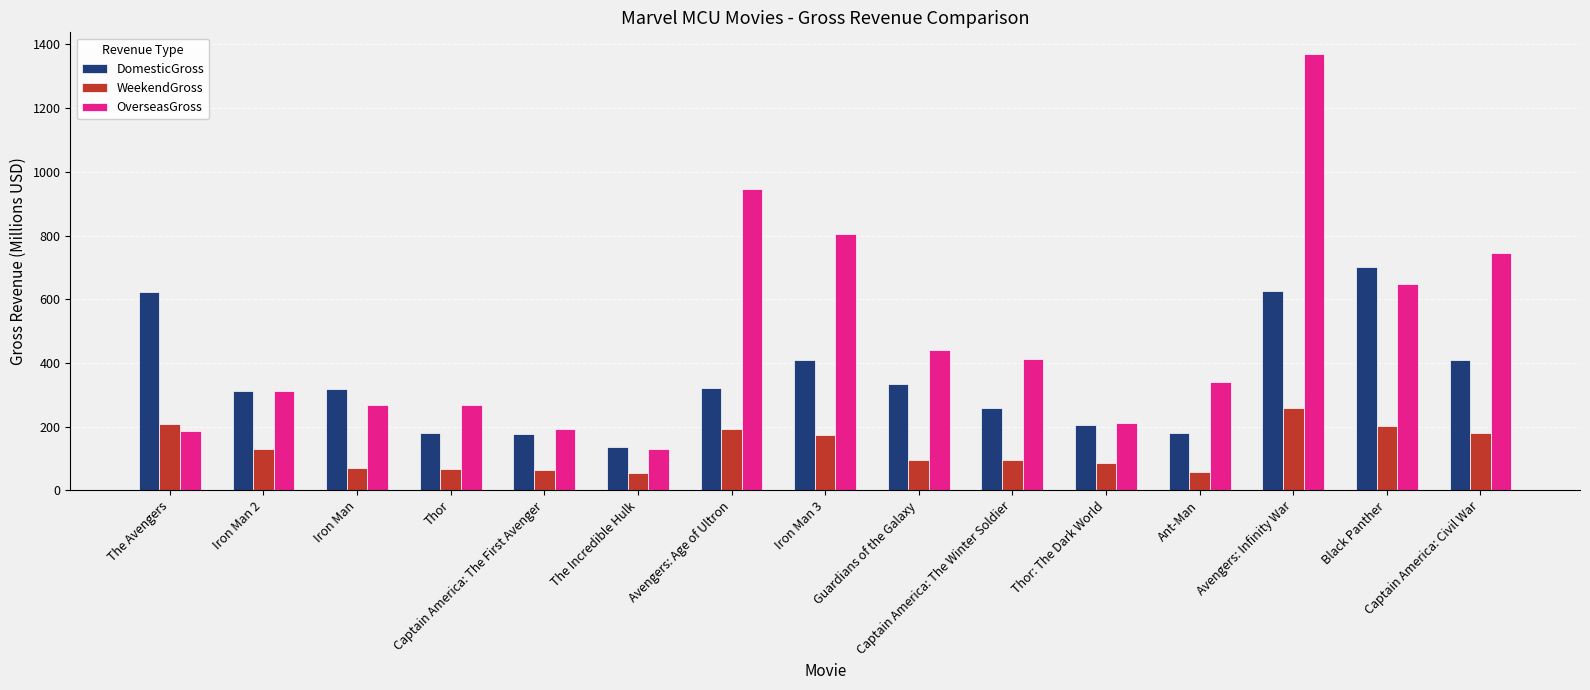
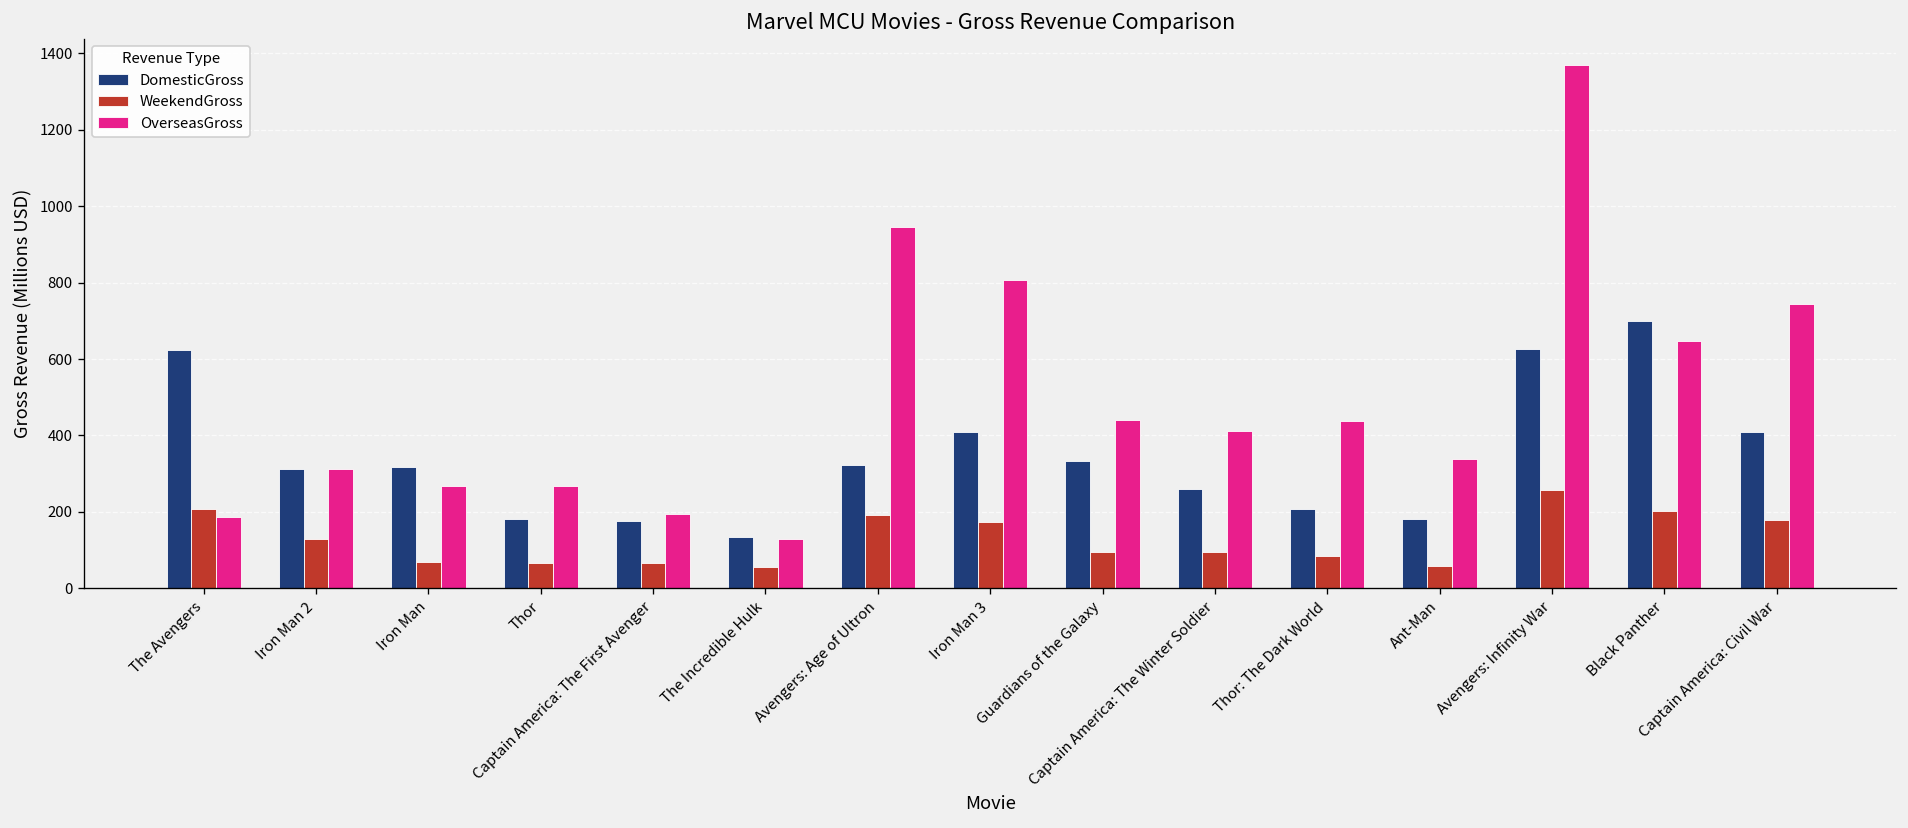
  {
    "DomesticGross": {
      "The Avengers": 620,
      "Iron Man 2": 310,
      "Iron Man": 320,
      "Thor": 180,
      "Captain America: The First Avenger": 180,
      "The Incredible Hulk": 130,
      "Avengers: Age of Ultron": 320,
      "Iron Man 3": 410,
      "Guardians of the Galaxy": 330,
      "Captain America: The Winter Soldier": 260,
      "Thor: The Dark World": 210,
      "Ant-Man": 180,
      "Avengers: Infinity War": 630,
      "Black Panther": 700,
      "Captain America: Civil War": 410
    },
    "WeekendGross": {
      "The Avengers": 210,
      "Iron Man 2": 130,
      "Iron Man": 70,
      "Thor": 70,
      "Captain America: The First Avenger": 70,
      "The Incredible Hulk": 60,
      "Avengers: Age of Ultron": 190,
      "Iron Man 3": 170,
      "Guardians of the Galaxy": 90,
      "Captain America: The Winter Soldier": 100,
      "Thor: The Dark World": 90,
      "Ant-Man": 60,
      "Avengers: Infinity War": 260,
      "Black Panther": 200,
      "Captain America: Civil War": 180
    },
    "OverseasGross": {
      "The Avengers": 190,
      "Iron Man 2": 310,
      "Iron Man": 270,
      "Thor": 270,
      "Captain America: The First Avenger": 190,
      "The Incredible Hulk": 130,
      "Avengers: Age of Ultron": 950,
      "Iron Man 3": 810,
      "Guardians of the Galaxy": 440,
      "Captain America: The Winter Soldier": 410,
-     "Thor: The Dark World": 210,
+     "Thor: The Dark World": 440,
      "Ant-Man": 340,
      "Avengers: Infinity War": 1370,
      "Black Panther": 650,
      "Captain America: Civil War": 750
    }
  }
